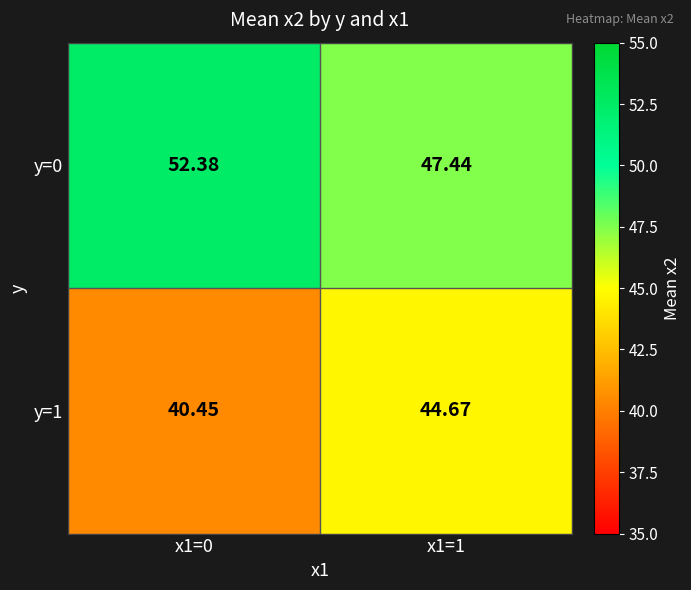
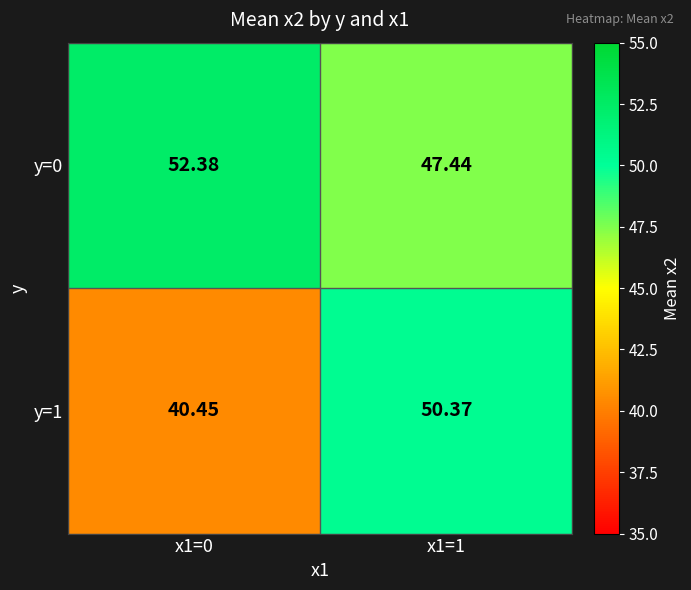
  {
    "y=0": {
      "x1=0": 52.38,
      "x1=1": 47.44
    },
    "y=1": {
      "x1=0": 40.45,
-     "x1=1": 44.67
+     "x1=1": 50.37
    }
  }
